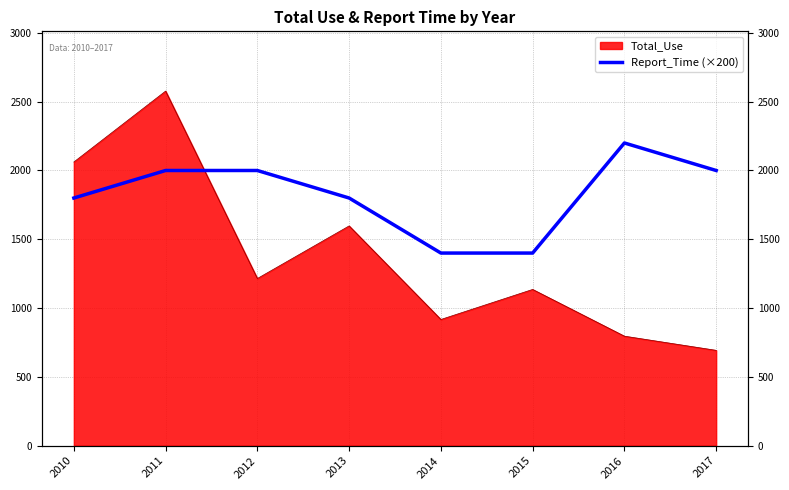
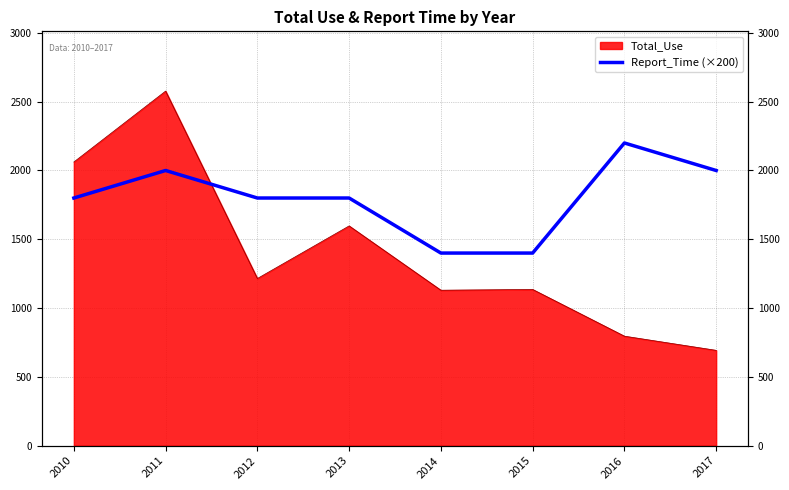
  {
    "Total_Use": {
      "2010": 2060,
      "2011": 2580,
      "2012": 1220,
      "2013": 1600,
-     "2014": 920,
+     "2014": 1130,
      "2015": 1140,
      "2016": 800,
      "2017": 690
    },
    "Report_Time (×200)": {
      "2010": 1800,
      "2011": 2000,
-     "2012": 2000,
+     "2012": 1800,
      "2013": 1800,
      "2014": 1400,
      "2015": 1400,
      "2016": 2200,
      "2017": 2000
    }
  }
